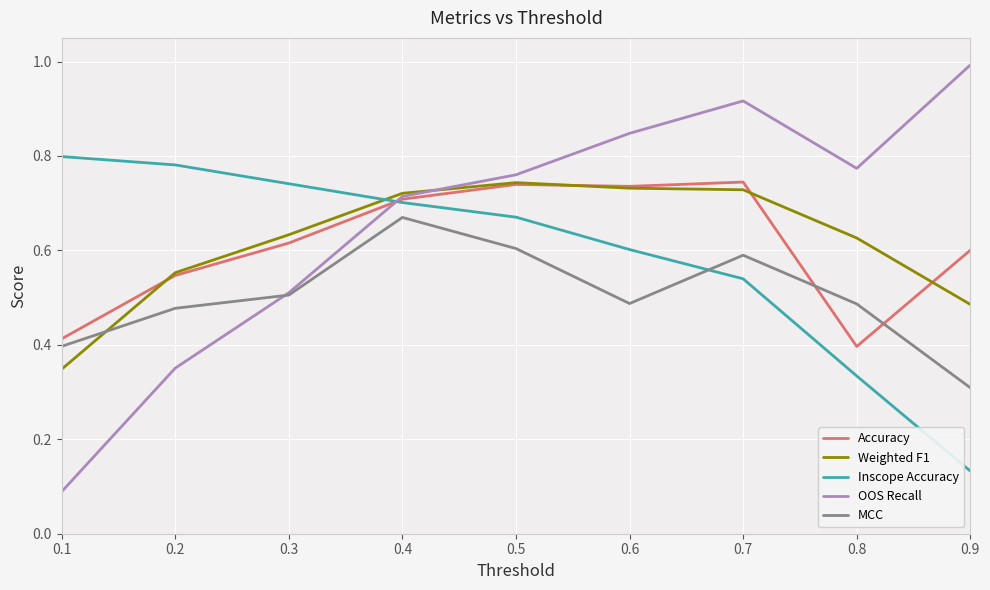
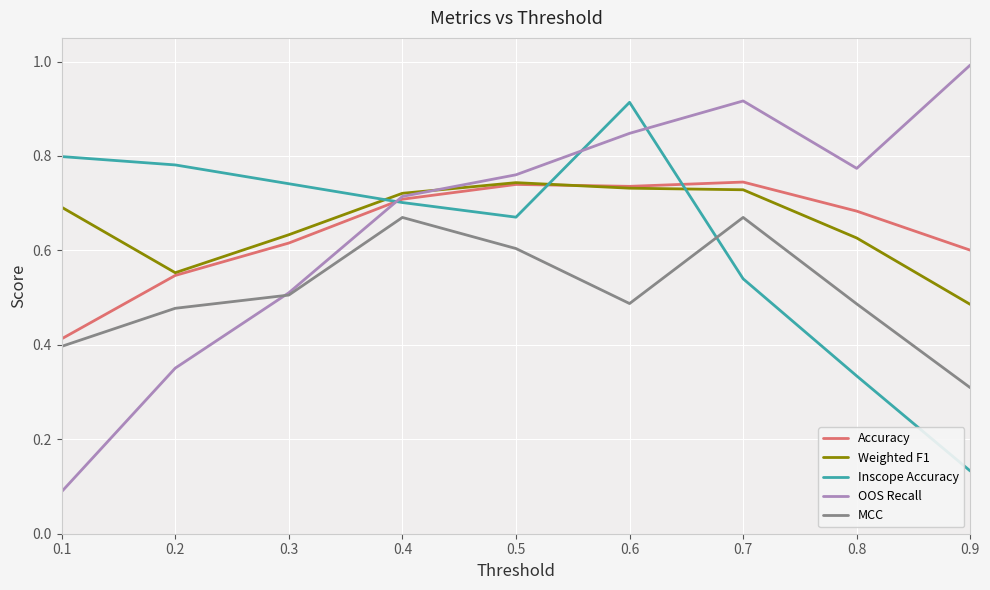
  {
    "Accuracy": {
      "0.1": 0.41,
      "0.2": 0.55,
      "0.3": 0.62,
      "0.4": 0.71,
      "0.7": 0.74,
-     "0.8": 0.40,
+     "0.8": 0.68,
      "0.9": 0.60
    },
    "Weighted F1": {
-     "0.1": 0.35,
+     "0.1": 0.69,
      "0.2": 0.55,
      "0.3": 0.63,
      "0.4": 0.72,
      "0.7": 0.73,
      "0.8": 0.63,
      "0.9": 0.49
    },
    "Inscope Accuracy": {
      "0.1": 0.80,
      "0.2": 0.78,
      "0.3": 0.74,
      "0.4": 0.70,
      "0.5": 0.67,
-     "0.6": 0.60,
+     "0.6": 0.91,
      "0.7": 0.54,
      "0.8": 0.33,
      "0.9": 0.13
    },
    "OOS Recall": {
      "0.1": 0.09,
      "0.2": 0.35,
      "0.4": 0.71,
      "0.5": 0.76,
      "0.6": 0.85,
      "0.7": 0.92,
      "0.8": 0.77,
      "0.9": 0.99
    },
    "MCC": {
      "0.1": 0.40,
      "0.2": 0.48,
      "0.4": 0.67,
      "0.5": 0.60,
      "0.6": 0.49,
-     "0.7": 0.59,
+     "0.7": 0.67,
      "0.8": 0.49,
      "0.9": 0.31
    }
  }
